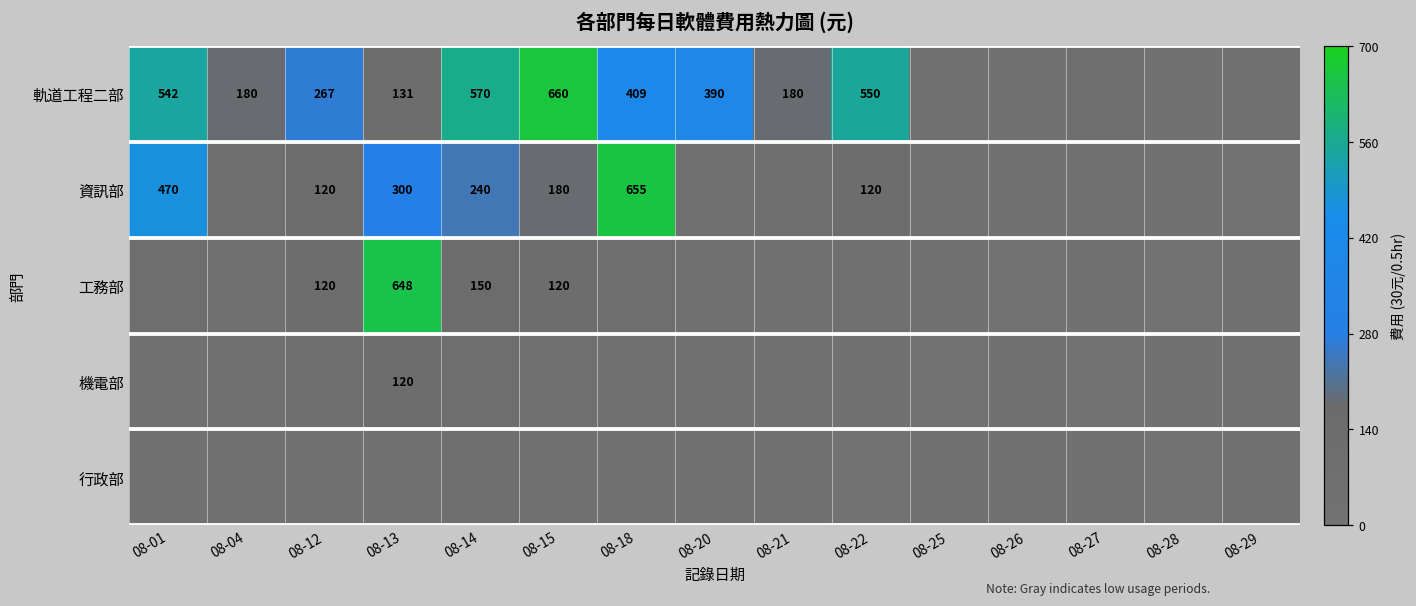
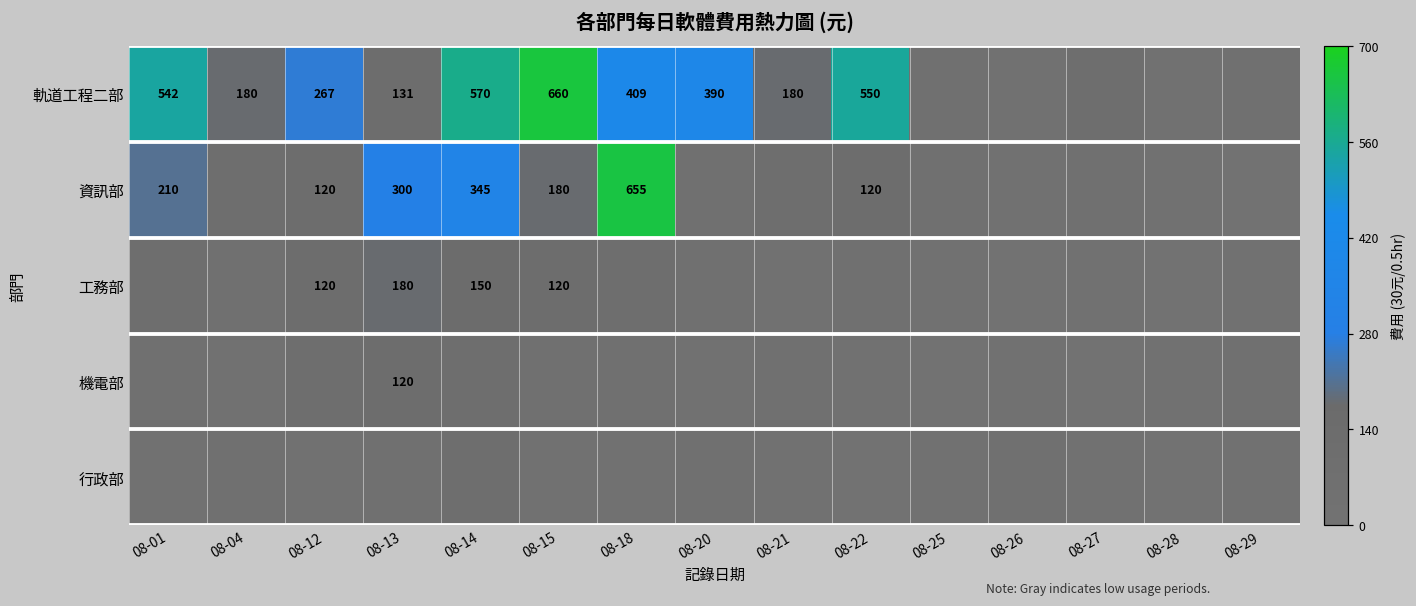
  {
    "軌道工程二部": {
      "08-01": 542,
      "08-04": 180,
      "08-12": 267,
      "08-13": 131,
      "08-14": 570,
      "08-15": 660,
      "08-18": 409,
      "08-20": 390,
      "08-21": 180,
      "08-22": 550
    },
    "資訊部": {
-     "08-01": 470,
+     "08-01": 210,
      "08-12": 120,
      "08-13": 300,
-     "08-14": 240,
+     "08-14": 345,
      "08-15": 180,
      "08-18": 655,
      "08-22": 120
    },
    "工務部": {
      "08-12": 120,
-     "08-13": 648,
+     "08-13": 180,
      "08-14": 150,
      "08-15": 120
    },
    "機電部": {
      "08-13": 120
    }
  }
